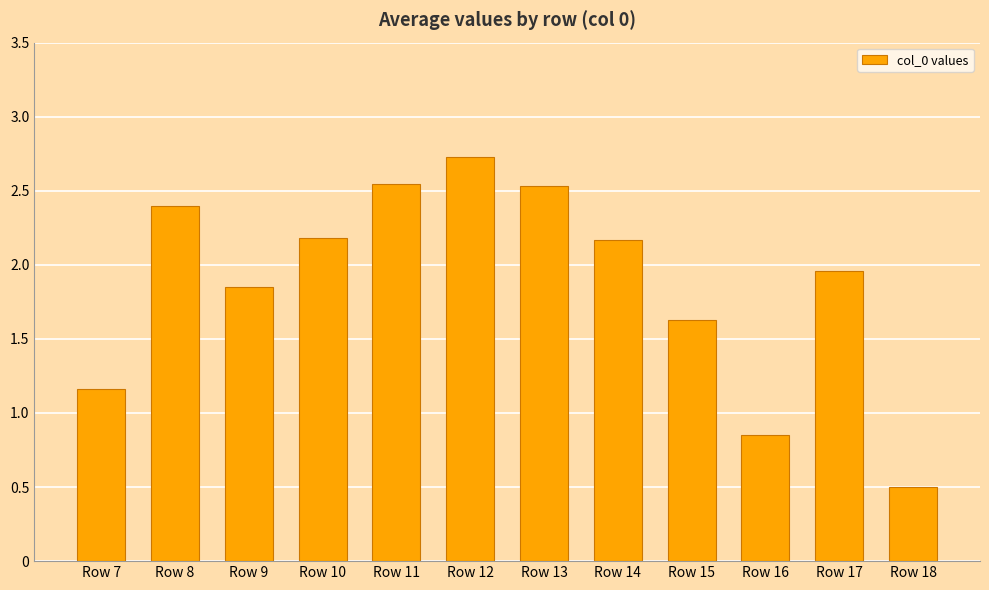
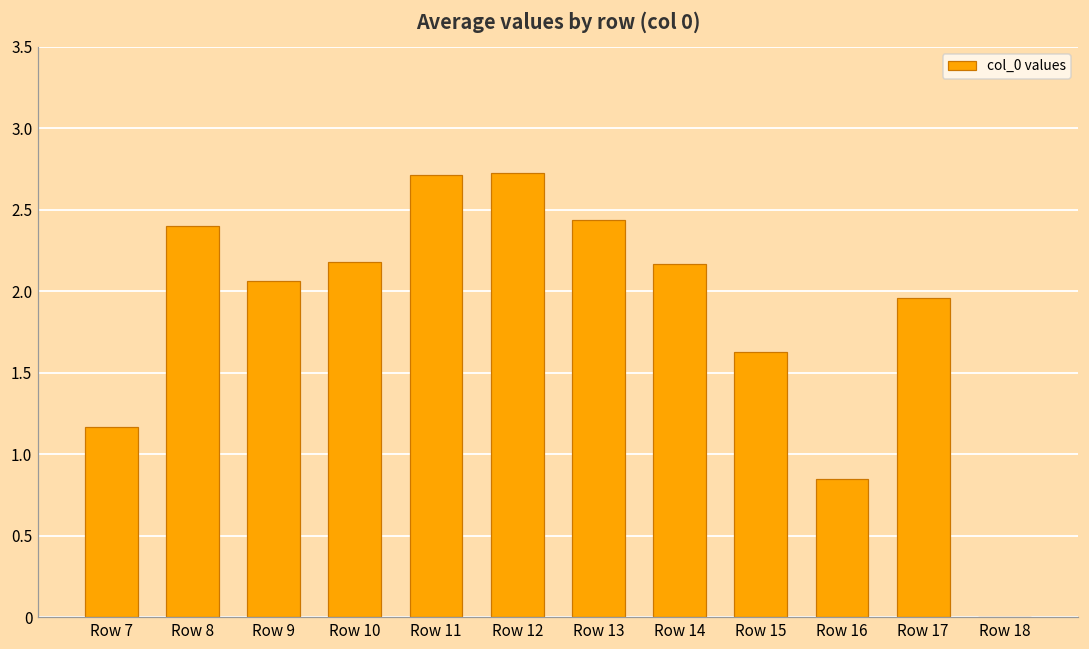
  {
    "Row 7": 1.16,
    "Row 8": 2.40,
-   "Row 9": 1.85,
+   "Row 9": 2.07,
    "Row 10": 2.18,
-   "Row 11": 2.54,
+   "Row 11": 2.71,
    "Row 12": 2.73,
-   "Row 13": 2.53,
+   "Row 13": 2.44,
    "Row 14": 2.17,
    "Row 15": 1.63,
    "Row 16": 0.85,
    "Row 17": 1.96,
-   "Row 18": 0.5
+   "Row 18": 0.0
  }
